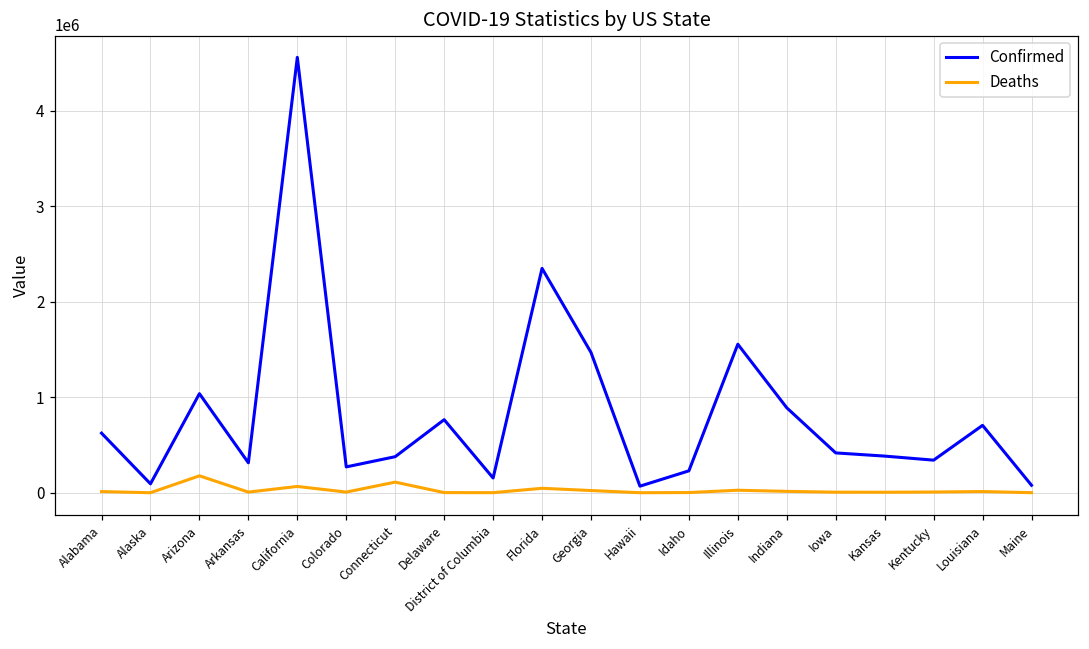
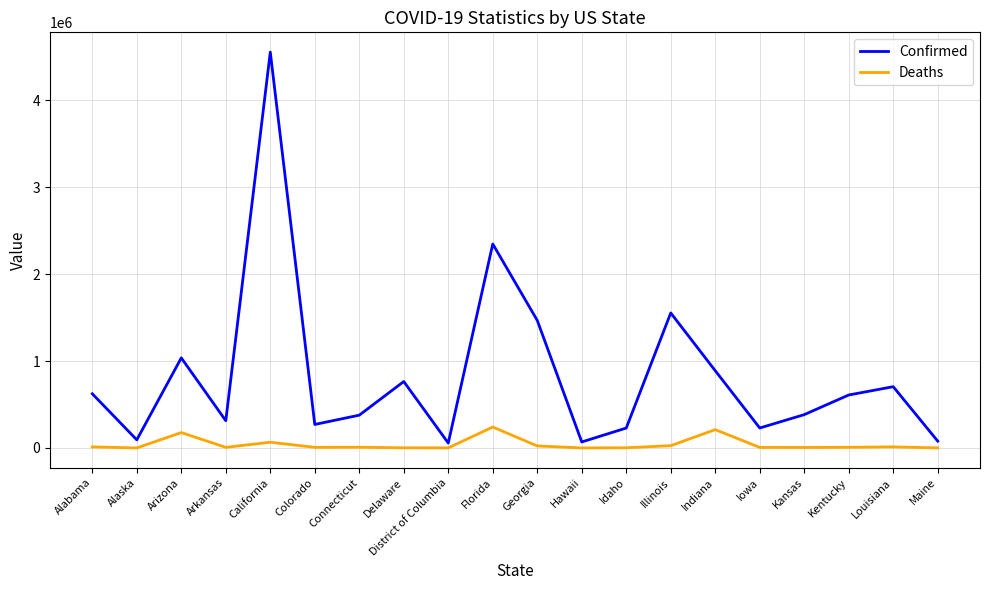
  {
    "Confirmed": {
      "Alabama": 600000,
      "Alaska": 100000,
      "Arizona": 1000000,
      "Arkansas": 300000,
      "California": 4600000,
      "Colorado": 300000,
      "Connecticut": 400000,
      "Delaware": 800000,
-     "District of Columbia": 200000,
+     "District of Columbia": 100000,
      "Florida": 2300000,
      "Georgia": 1500000,
      "Hawaii": 100000,
      "Idaho": 200000,
      "Illinois": 1600000,
      "Indiana": 900000,
-     "Iowa": 400000,
+     "Iowa": 200000,
      "Kansas": 400000,
-     "Kentucky": 300000,
+     "Kentucky": 600000,
      "Louisiana": 700000,
      "Maine": 100000
    },
    "Deaths": {
      "Alabama": 0,
      "Alaska": 0,
      "Arizona": 200000,
      "Arkansas": 0,
      "California": 100000,
      "Colorado": 0,
-     "Connecticut": 100000,
+     "Connecticut": 0,
      "Delaware": 0,
      "District of Columbia": 0,
-     "Florida": 0,
+     "Florida": 200000,
      "Georgia": 0,
      "Hawaii": 0,
      "Idaho": 0,
      "Illinois": 0,
-     "Indiana": 0,
+     "Indiana": 200000,
      "Iowa": 0,
      "Kansas": 0,
      "Kentucky": 0,
      "Louisiana": 0,
      "Maine": 0
    }
  }
